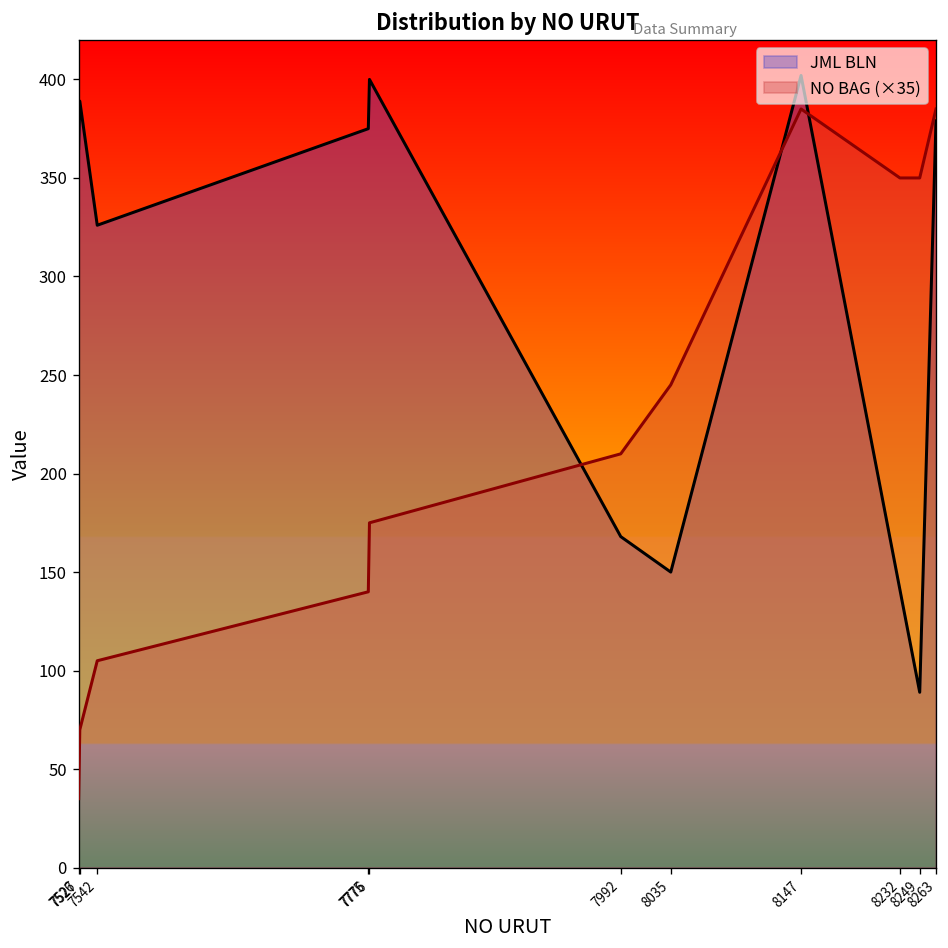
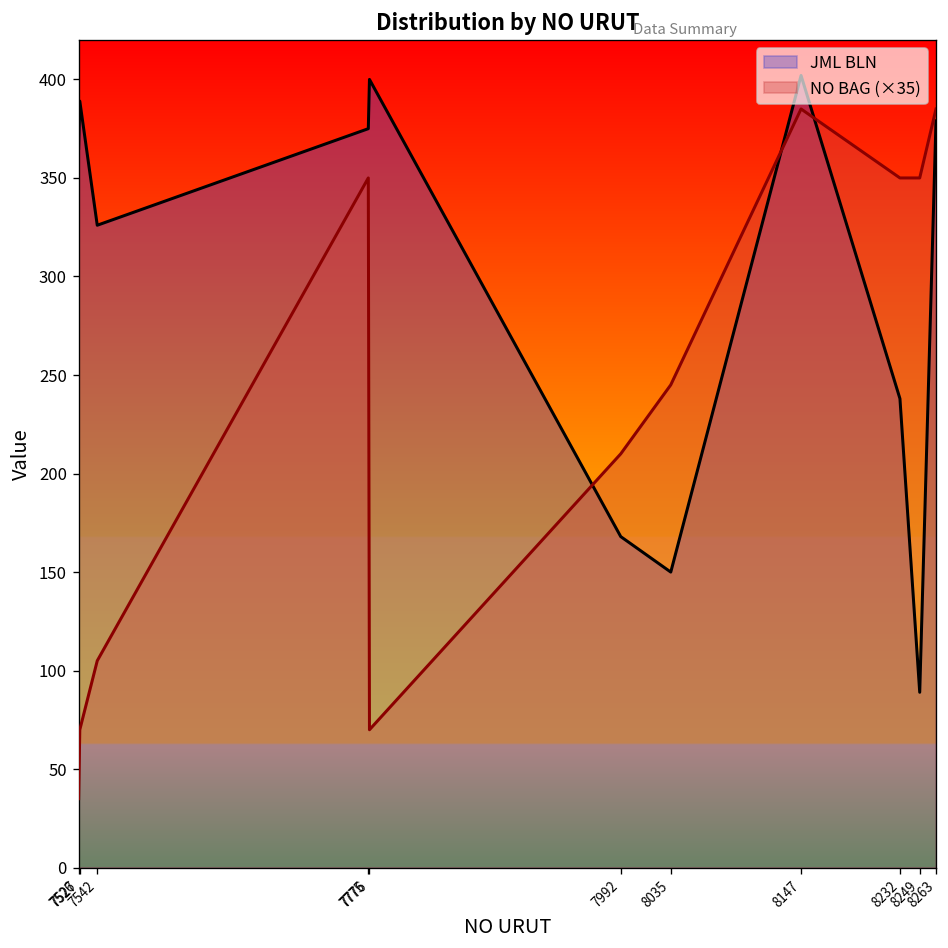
  {
    "JML BLN": {
      "7526": 365,
      "7527": 389,
      "7542": 326,
      "7775": 375,
      "7776": 400,
      "7992": 168,
      "8035": 150,
-     "8232": 141,
+     "8232": 238,
      "8249": 89,
      "8263": 379
    },
    "NO BAG (×35)": {
      "7526": 35,
      "7527": 70,
      "7542": 105,
-     "7775": 140,
-     "7776": 175,
+     "7775": 350,
+     "7776": 70,
      "7992": 210,
      "8035": 245,
      "8147": 385,
      "8232": 350,
      "8249": 350,
      "8263": 385
    }
  }
